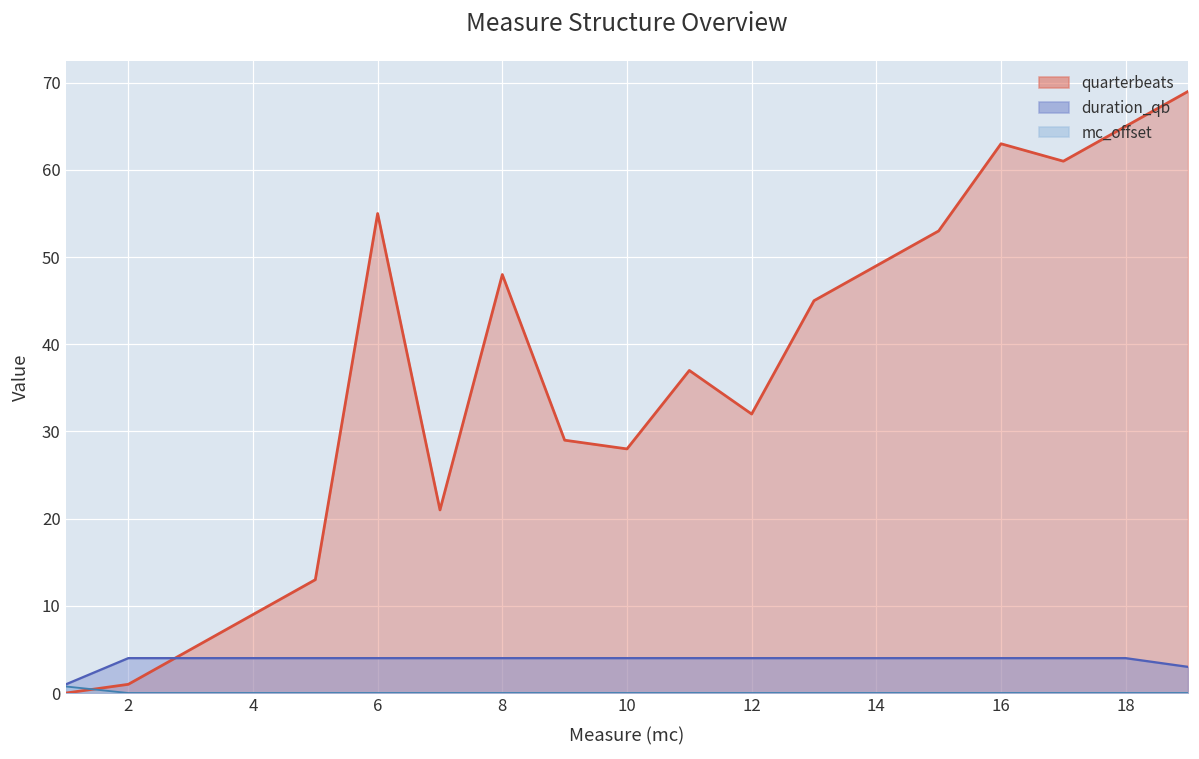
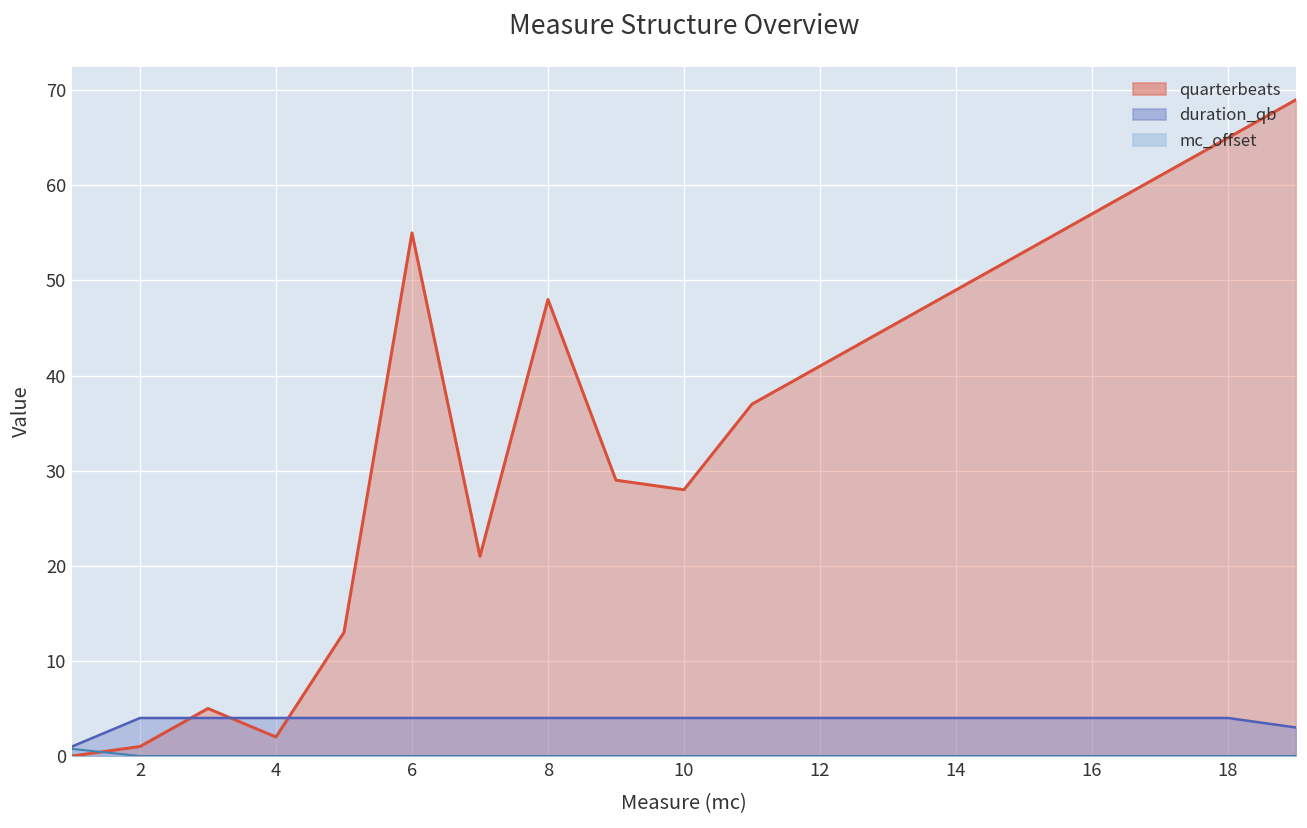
  {
    "quarterbeats": {
      "2": 1,
-     "4": 9,
+     "4": 2,
      "6": 55,
      "8": 48,
      "10": 28,
-     "12": 32,
+     "12": 41,
      "14": 49,
-     "16": 63,
+     "16": 57,
      "18": 65
    }
  }
